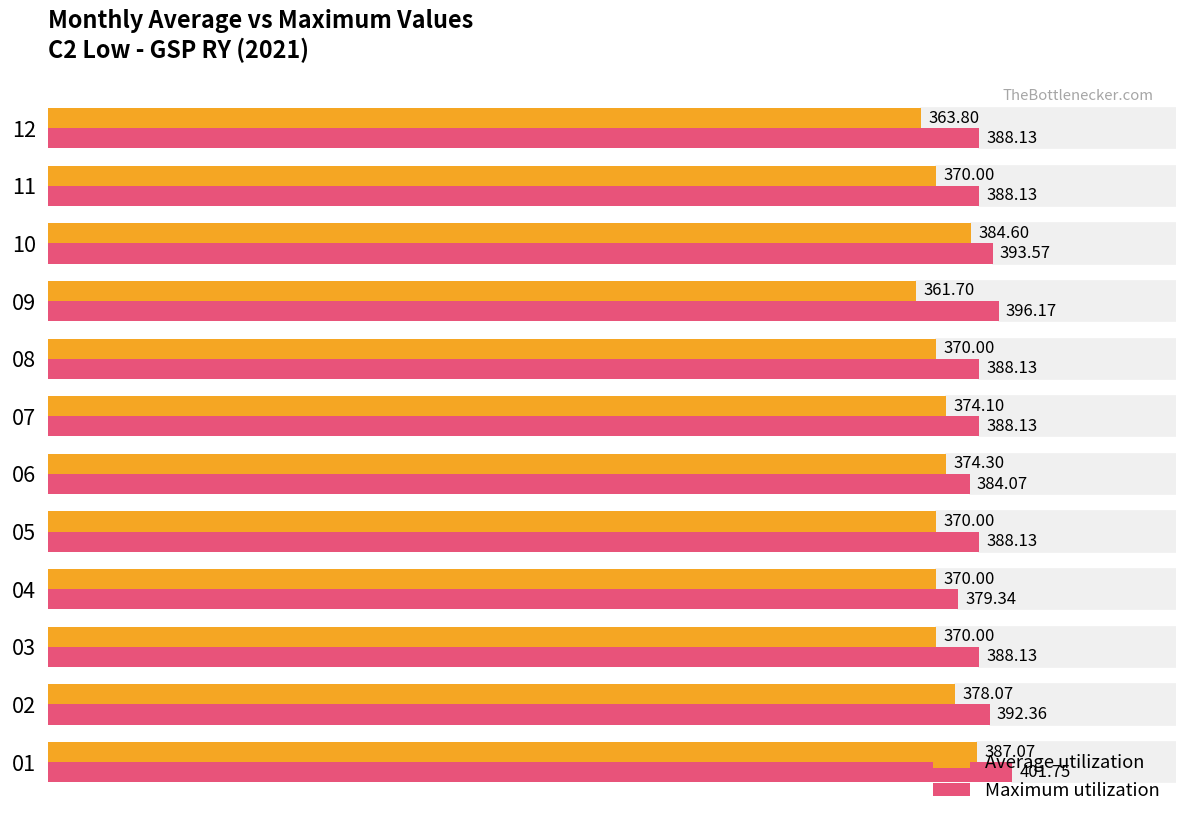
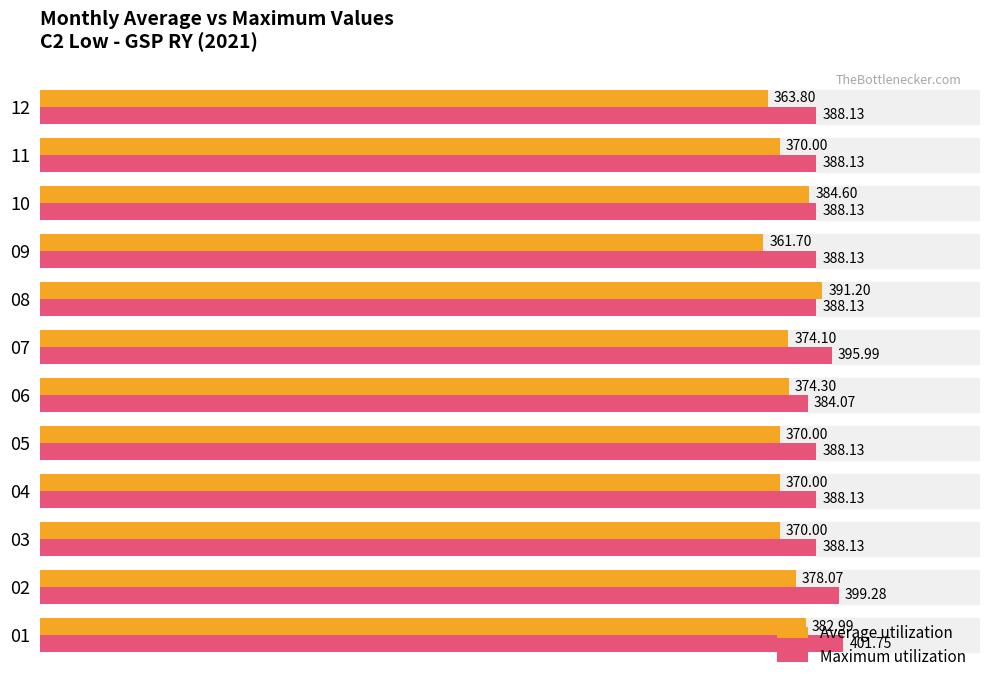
  {
    "Average utilization": {
      "12": 363.80,
      "11": 370.00,
      "10": 384.60,
      "09": 361.70,
-     "08": 370.00,
+     "08": 391.20,
      "07": 374.10,
      "06": 374.30,
      "05": 370.00,
      "04": 370.00,
      "03": 370.00,
      "02": 378.07,
-     "01": 387.07
+     "01": 382.99
    },
    "Maximum utilization": {
      "12": 388.13,
      "11": 388.13,
-     "10": 393.57,
-     "09": 396.17,
+     "10": 388.13,
+     "09": 388.13,
      "08": 388.13,
-     "07": 388.13,
+     "07": 395.99,
      "06": 384.07,
      "05": 388.13,
-     "04": 379.34,
+     "04": 388.13,
      "03": 388.13,
-     "02": 392.36,
+     "02": 399.28,
      "01": 401.75
    }
  }
